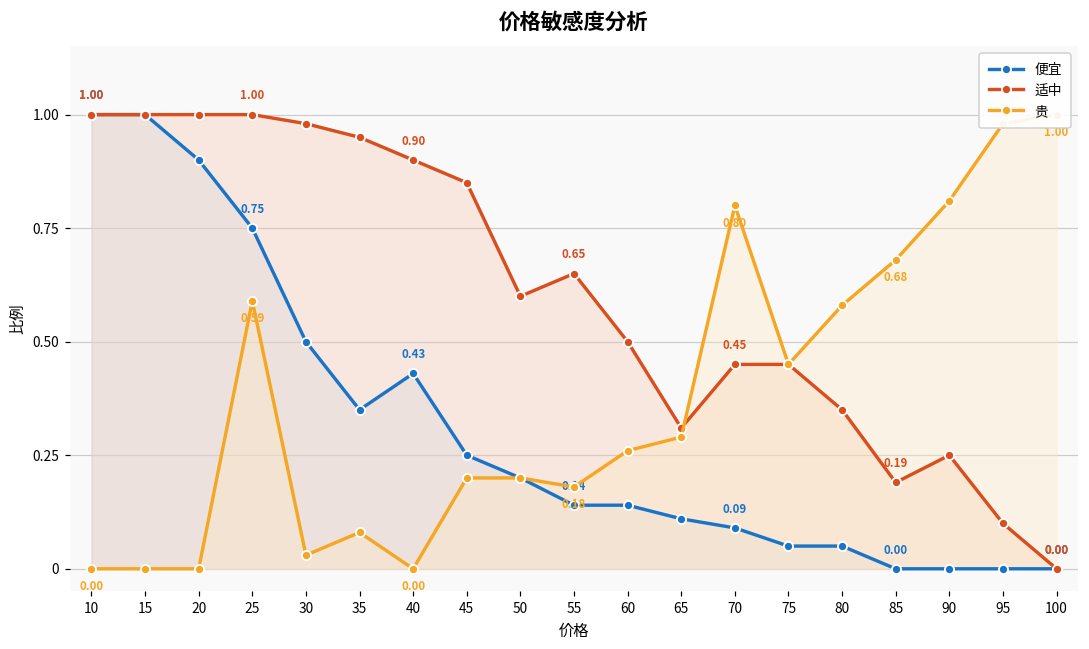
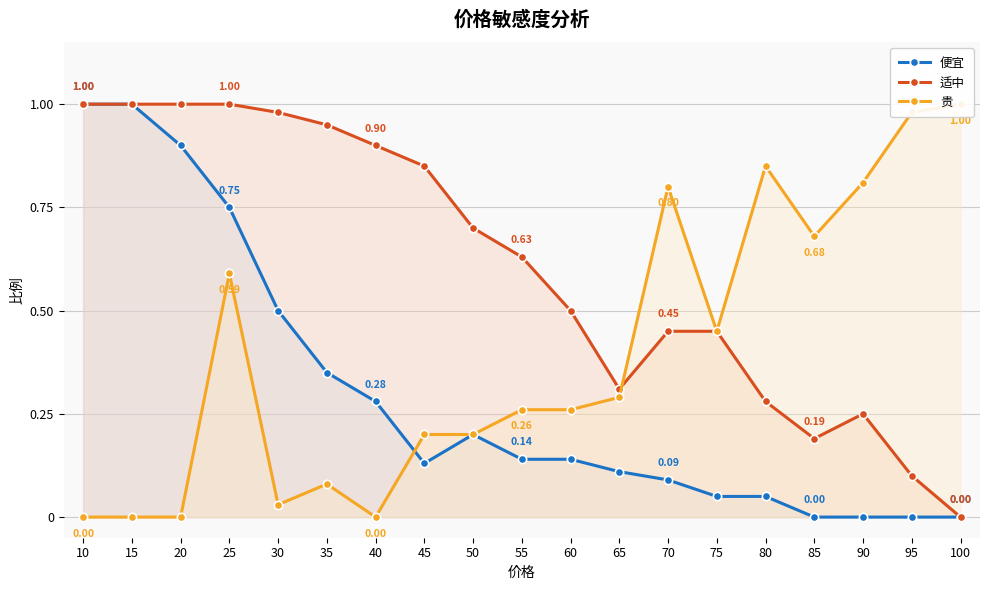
  {
    "便宜": {
      "25": 0.75,
-     "40": 0.43,
-     "45": 0.25,
+     "40": 0.28,
+     "45": 0.13,
      "70": 0.09,
      "85": 0.00
    },
    "适中": {
      "25": 1.00,
      "40": 0.90,
-     "50": 0.6,
-     "55": 0.65,
+     "50": 0.7,
+     "55": 0.63,
      "70": 0.45,
-     "80": 0.35,
+     "80": 0.28,
      "85": 0.19
    },
    "贵": {
      "10": 0.00,
      "25": 0.59,
      "40": 0.00,
-     "55": 0.18,
+     "55": 0.26,
      "70": 0.80,
-     "80": 0.58,
+     "80": 0.85,
      "85": 0.68
    }
  }
